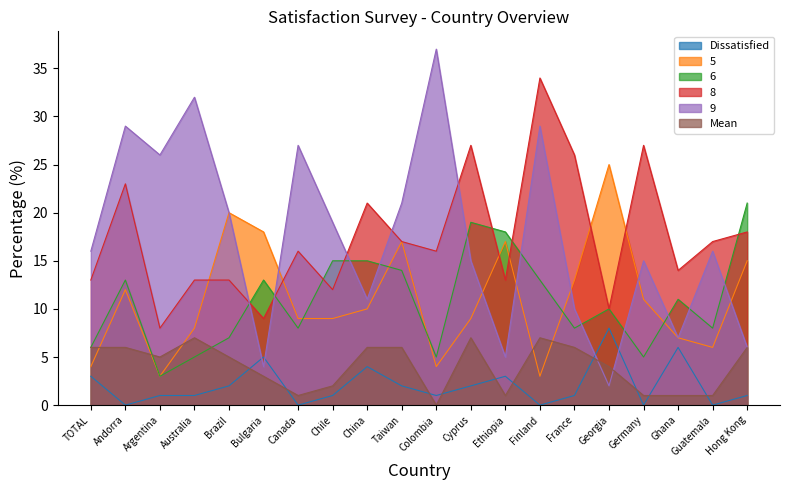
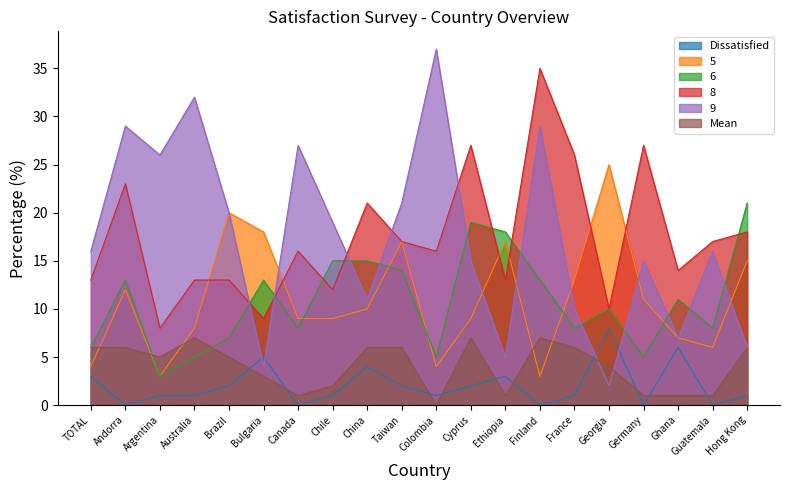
  {
    "Dissatisfied": {
      "TOTAL": 3,
      "Andorra": 0,
      "Argentina": 1,
      "Australia": 1,
      "Brazil": 2,
      "Bulgaria": 5,
      "Canada": 0,
      "Chile": 1,
      "China": 4,
      "Taiwan": 2,
      "Colombia": 1,
      "Cyprus": 2,
      "Ethiopia": 3,
      "Finland": 0,
      "France": 1,
      "Georgia": 8,
      "Germany": 0,
      "Ghana": 6,
      "Guatemala": 0,
      "Hong Kong": 1
    },
    "5": {
      "TOTAL": 4,
      "Andorra": 12,
      "Australia": 8,
      "Bulgaria": 18,
      "Canada": 9,
      "Chile": 9,
      "China": 10,
      "Colombia": 4,
      "Cyprus": 9,
      "Ethiopia": 17,
      "Finland": 3,
      "France": 13,
      "Georgia": 25,
      "Germany": 11,
      "Guatemala": 6,
      "Hong Kong": 15
    },
    "6": {
      "Andorra": 13,
      "Australia": 5,
      "Brazil": 7,
      "Bulgaria": 13,
      "Canada": 8,
      "Chile": 15,
      "China": 15,
      "Taiwan": 14,
      "Colombia": 5,
      "Cyprus": 19,
      "Ethiopia": 18,
      "Finland": 13,
      "France": 8,
      "Germany": 5,
      "Ghana": 11,
      "Guatemala": 8,
      "Hong Kong": 21
    },
    "8": {
      "TOTAL": 13,
      "Andorra": 23,
      "Argentina": 8,
      "Australia": 13,
      "Brazil": 13,
      "Bulgaria": 9,
      "Canada": 16,
      "Chile": 12,
      "China": 21,
      "Colombia": 16,
      "Cyprus": 27,
      "Ethiopia": 13,
-     "Finland": 34,
+     "Finland": 35,
      "France": 26,
      "Germany": 27,
      "Ghana": 14,
      "Guatemala": 17,
      "Hong Kong": 18
    },
    "9": {
      "TOTAL": 16,
      "Andorra": 29,
      "Argentina": 26,
      "Australia": 32,
      "Bulgaria": 4,
      "Canada": 27,
      "Chile": 19,
      "China": 11,
      "Taiwan": 21,
      "Colombia": 37,
      "Cyprus": 15,
      "Ethiopia": 5,
      "Finland": 29,
      "France": 10,
      "Georgia": 2,
      "Germany": 15,
      "Guatemala": 16
    },
    "Mean": {
      "Andorra": 6,
      "Argentina": 5,
      "Australia": 7,
      "Brazil": 5,
      "Bulgaria": 3,
      "Canada": 1,
      "Chile": 2,
      "China": 6,
      "Taiwan": 6,
      "Colombia": 0,
      "Cyprus": 7,
      "Ethiopia": 1,
      "Finland": 7,
      "France": 6,
      "Georgia": 4,
      "Germany": 1,
      "Ghana": 1,
      "Guatemala": 1
    }
  }
